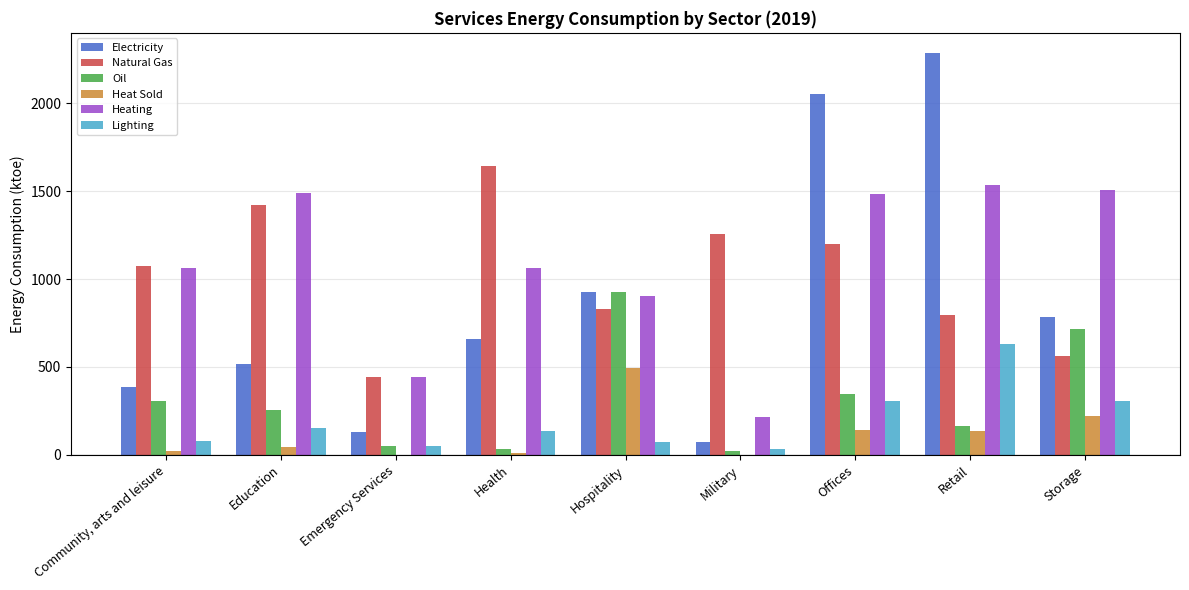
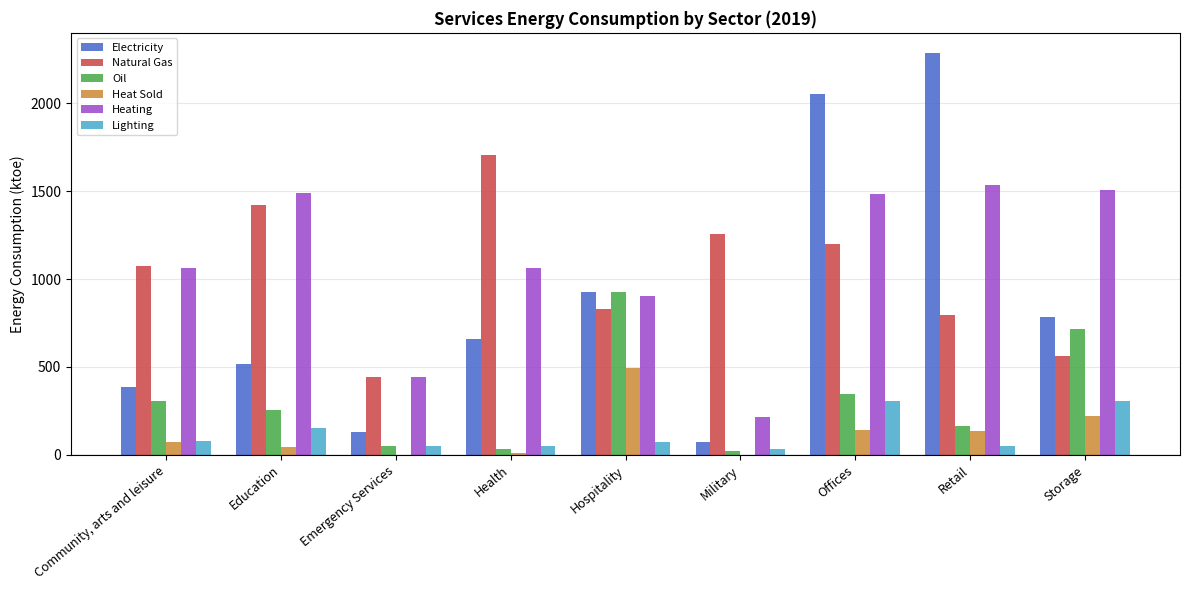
  {
    "Electricity": {
      "Community, arts and leisure": 390,
      "Education": 520,
      "Emergency Services": 130,
      "Health": 660,
      "Hospitality": 920,
      "Military": 70,
      "Offices": 2050,
      "Retail": 2290,
      "Storage": 780
    },
    "Natural Gas": {
      "Community, arts and leisure": 1070,
      "Education": 1420,
      "Emergency Services": 440,
-     "Health": 1640,
+     "Health": 1700,
      "Hospitality": 830,
      "Military": 1260,
      "Offices": 1200,
      "Retail": 800,
      "Storage": 560
    },
    "Oil": {
      "Community, arts and leisure": 310,
      "Education": 250,
      "Emergency Services": 50,
      "Health": 40,
      "Hospitality": 930,
      "Military": 20,
      "Offices": 340,
      "Retail": 160,
      "Storage": 710
    },
    "Heat Sold": {
-     "Community, arts and leisure": 20,
+     "Community, arts and leisure": 70,
      "Education": 50,
      "Emergency Services": 0,
      "Hospitality": 500,
      "Military": 0,
      "Offices": 140,
      "Retail": 140,
      "Storage": 220
    },
    "Heating": {
      "Community, arts and leisure": 1060,
      "Education": 1490,
      "Emergency Services": 440,
      "Health": 1060,
      "Hospitality": 900,
      "Military": 210,
      "Offices": 1480,
      "Retail": 1540,
      "Storage": 1510
    },
    "Lighting": {
      "Community, arts and leisure": 80,
      "Education": 160,
      "Emergency Services": 50,
-     "Health": 130,
+     "Health": 50,
      "Hospitality": 70,
      "Military": 30,
      "Offices": 310,
-     "Retail": 630,
+     "Retail": 50,
      "Storage": 310
    }
  }
